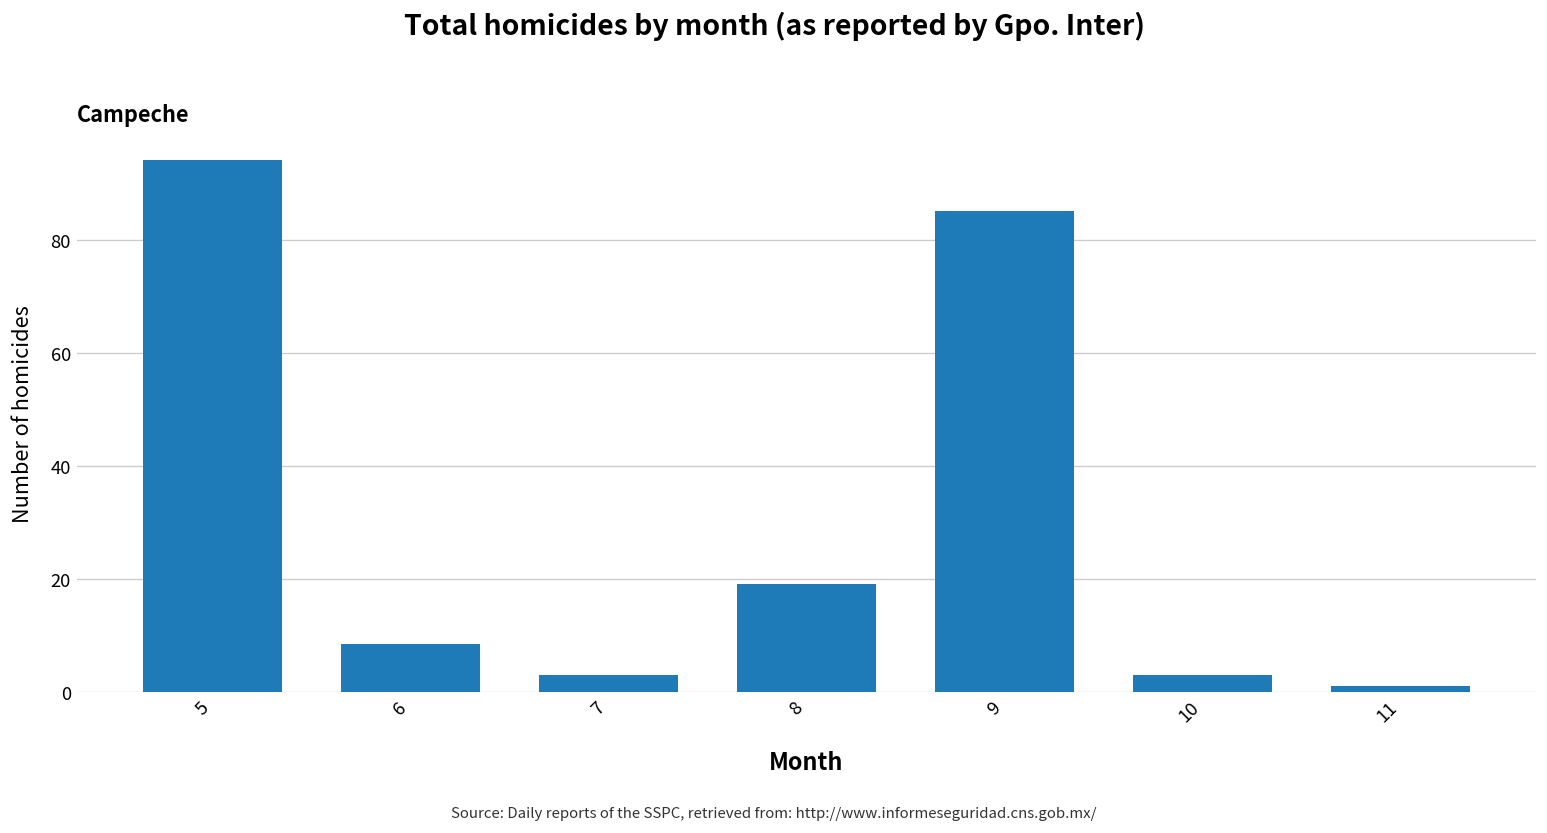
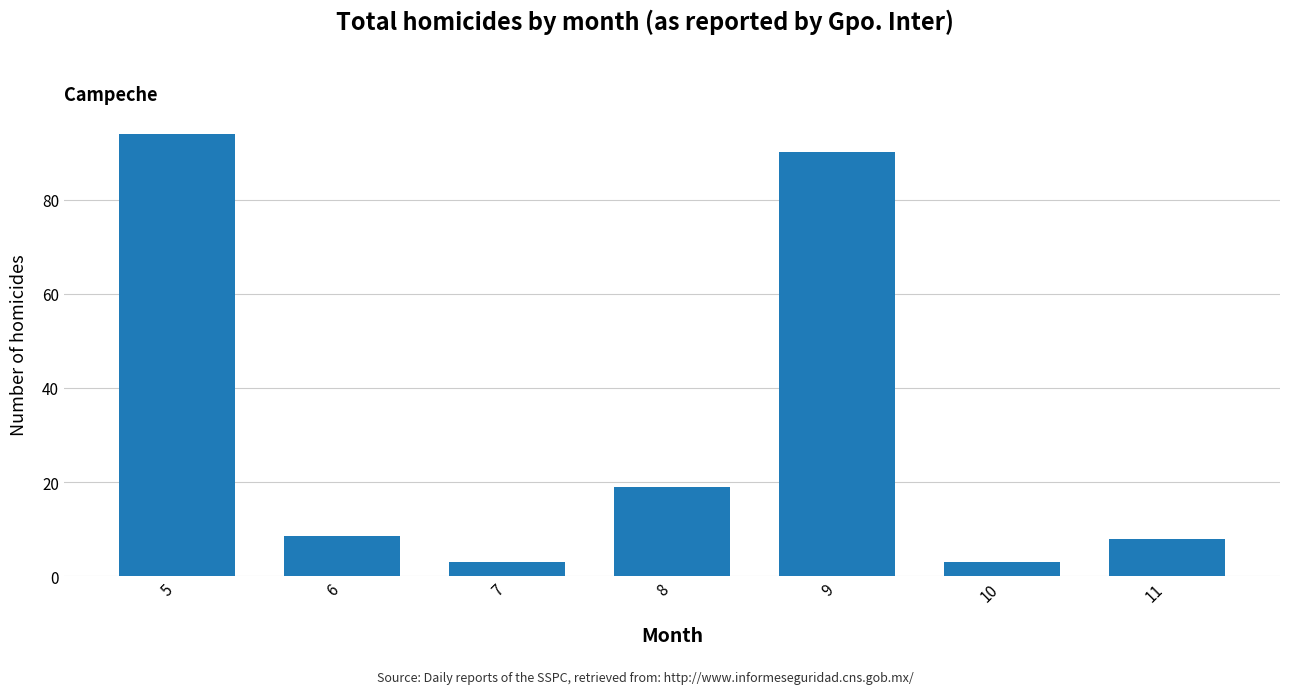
  {
    "5": 94,
    "6": 9,
    "7": 3,
    "8": 19,
-   "9": 85,
+   "9": 90,
    "10": 3,
-   "11": 1
+   "11": 8
  }
